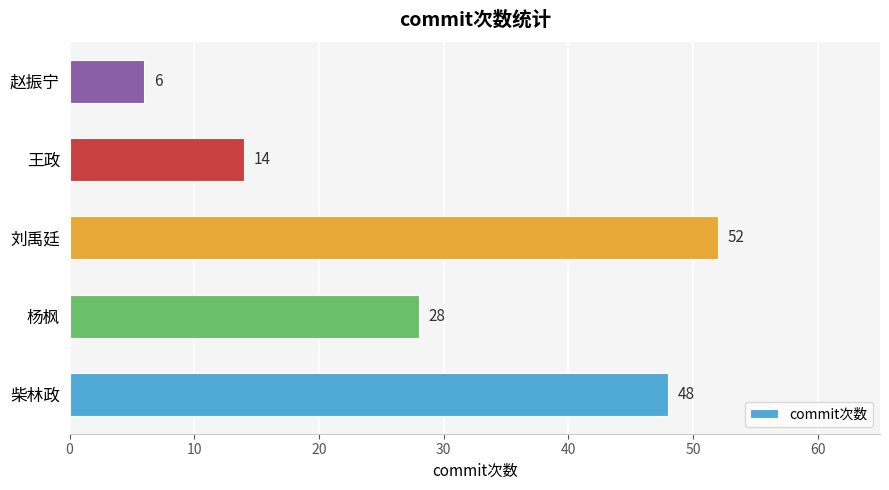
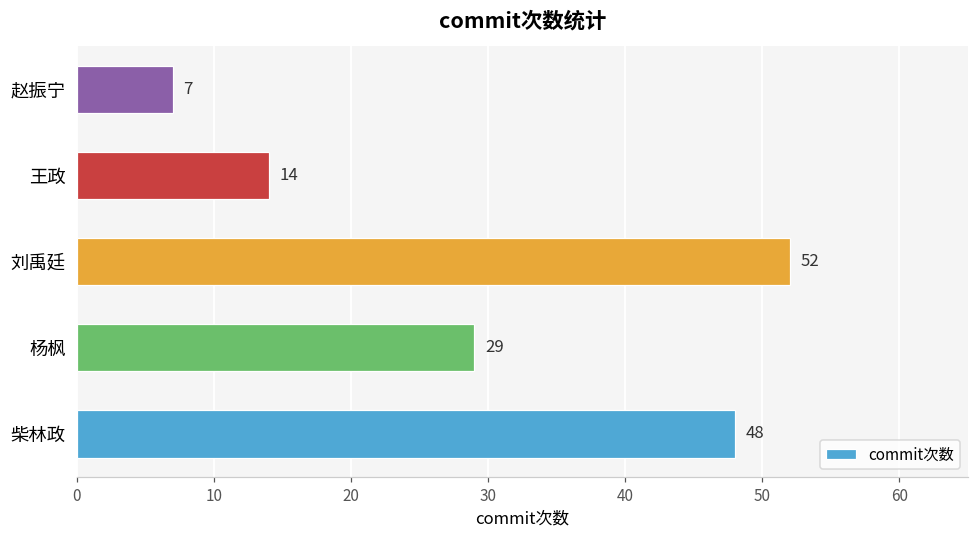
  {
-   "赵振宁": 6,
+   "赵振宁": 7,
    "王政": 14,
    "刘禹廷": 52,
-   "杨枫": 28,
+   "杨枫": 29,
    "柴林政": 48
  }
